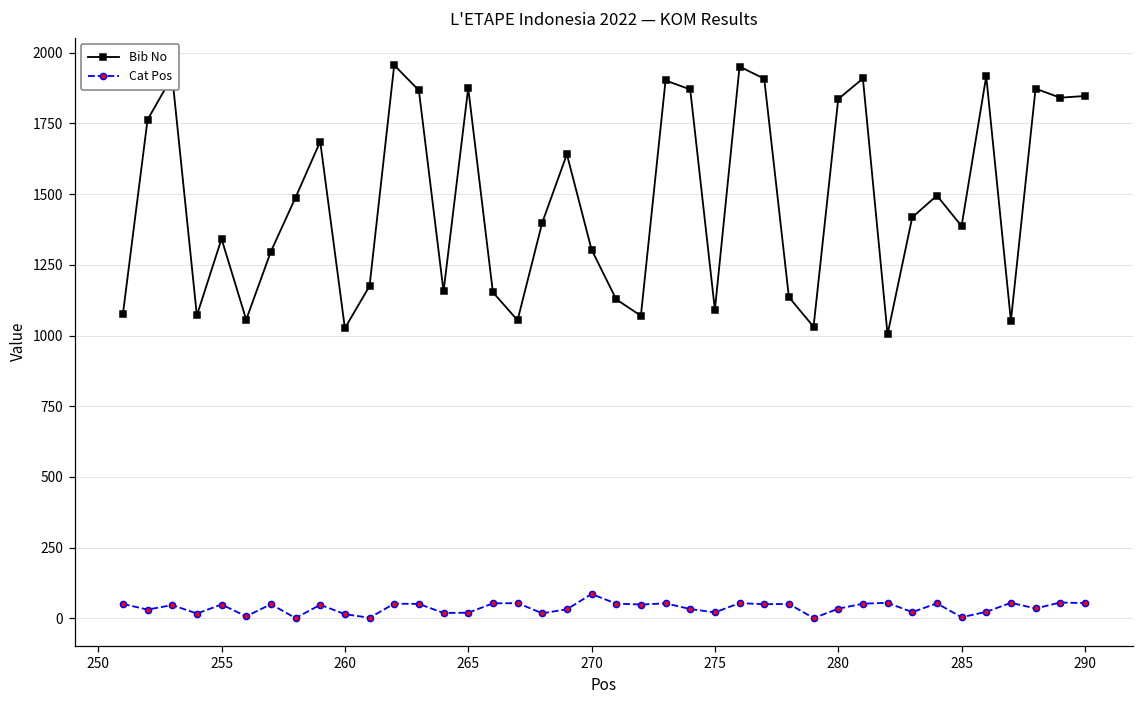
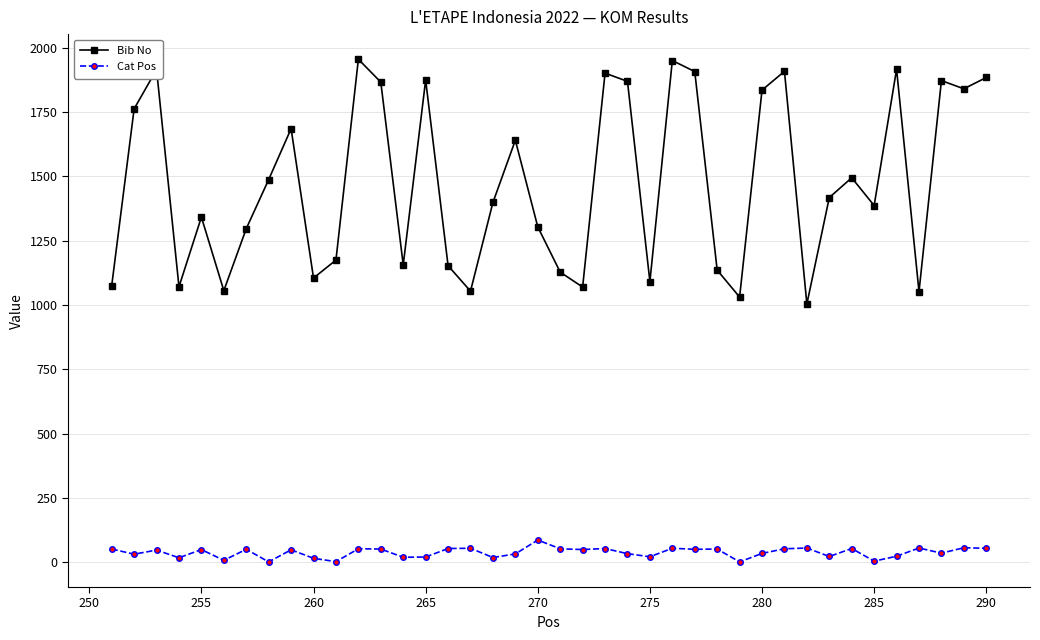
  {
    "Bib No": {
      "255": 1340,
-     "260": 1030,
+     "260": 1110,
      "265": 1880,
      "270": 1300,
      "275": 1090,
      "280": 1840,
      "285": 1390,
-     "290": 1850
+     "290": 1890
    },
    "Cat Pos": {
      "255": 50,
      "260": 20,
      "265": 20,
      "270": 90,
      "275": 20,
      "280": 30,
      "285": 0,
      "290": 50
    }
  }
